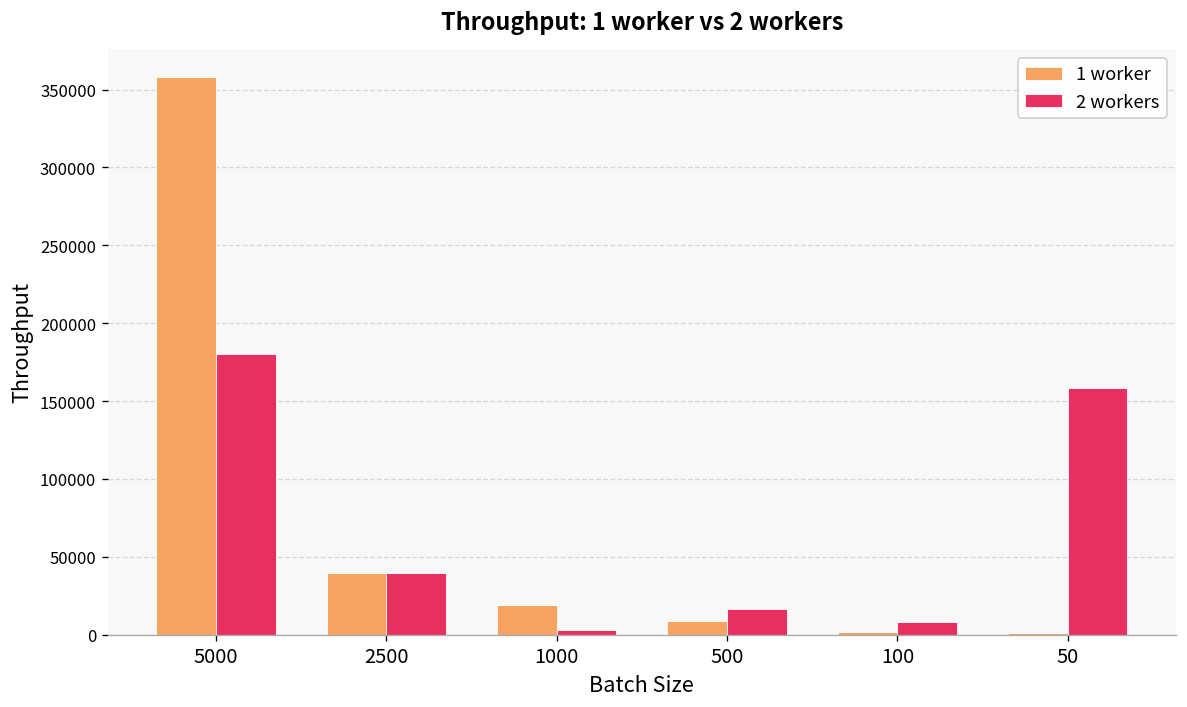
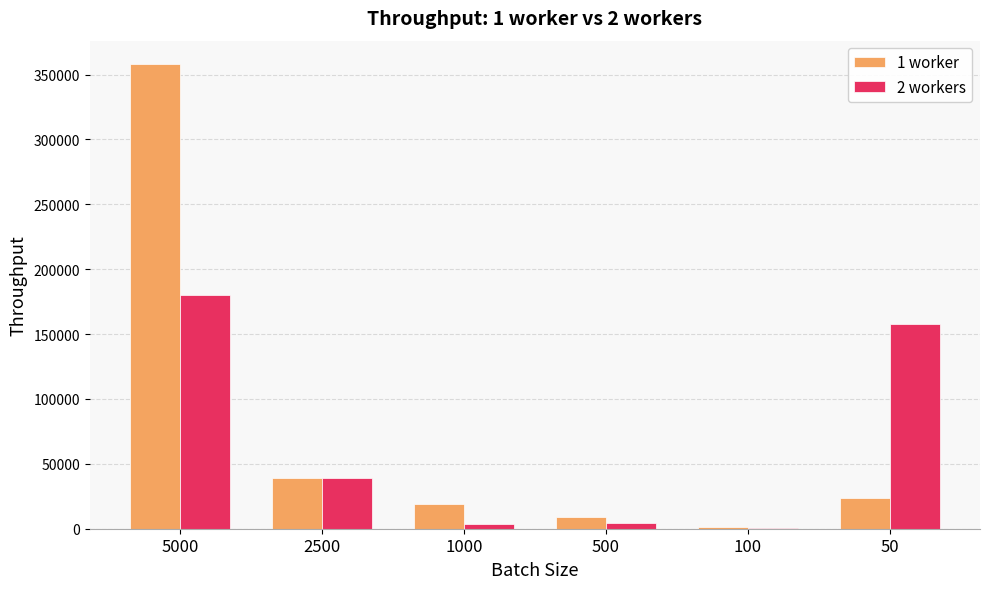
  {
    "1 worker": {
      "5000": 358000,
      "2500": 39000,
      "1000": 19000,
      "500": 9000,
-     "50": 1000
+     "50": 24000
    },
    "2 workers": {
      "5000": 180000,
      "2500": 39000,
      "1000": 3000,
-     "500": 16000,
-     "100": 8000,
+     "500": 5000,
+     "100": 1000,
      "50": 158000
    }
  }
